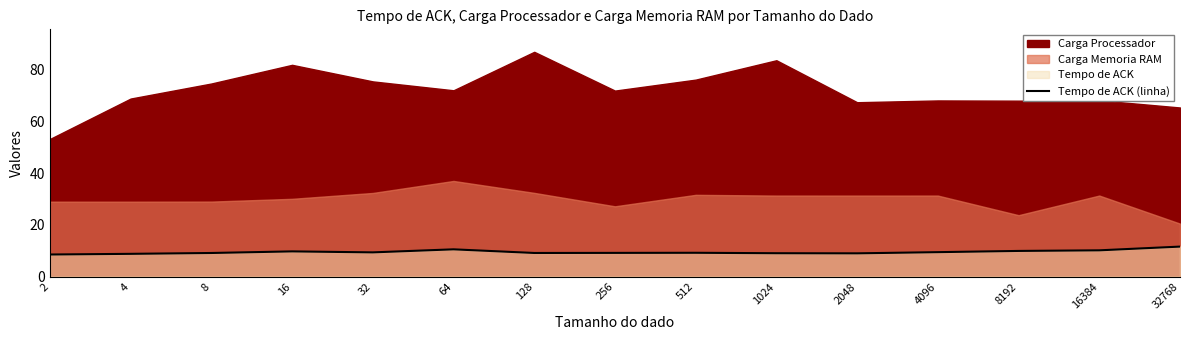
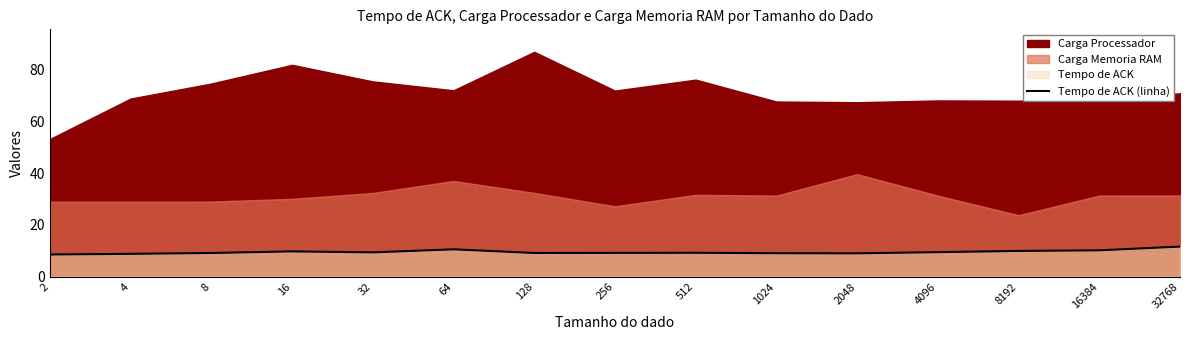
  {
    "Carga Processador": {
      "2": 53,
      "4": 69,
      "8": 75,
      "16": 82,
      "32": 76,
      "64": 72,
      "128": 87,
      "256": 72,
      "512": 76,
-     "1024": 84,
+     "1024": 68,
      "2048": 67,
      "4096": 68,
      "8192": 68,
-     "32768": 65
+     "32768": 71
    },
    "Carga Memoria RAM": {
      "2": 29,
      "4": 29,
      "8": 29,
      "16": 30,
      "32": 32,
      "64": 37,
      "128": 32,
      "256": 27,
      "512": 32,
      "1024": 31,
-     "2048": 31,
+     "2048": 40,
      "4096": 31,
      "8192": 24,
      "16384": 31,
-     "32768": 21
+     "32768": 31
    },
    "Tempo de ACK": {
      "2": 9,
      "4": 9,
      "8": 9,
      "16": 10,
      "32": 9,
      "64": 11,
      "128": 9,
      "256": 9,
      "512": 9,
      "1024": 9,
      "2048": 9,
      "4096": 9,
      "8192": 10,
      "16384": 10,
      "32768": 12
    }
  }
